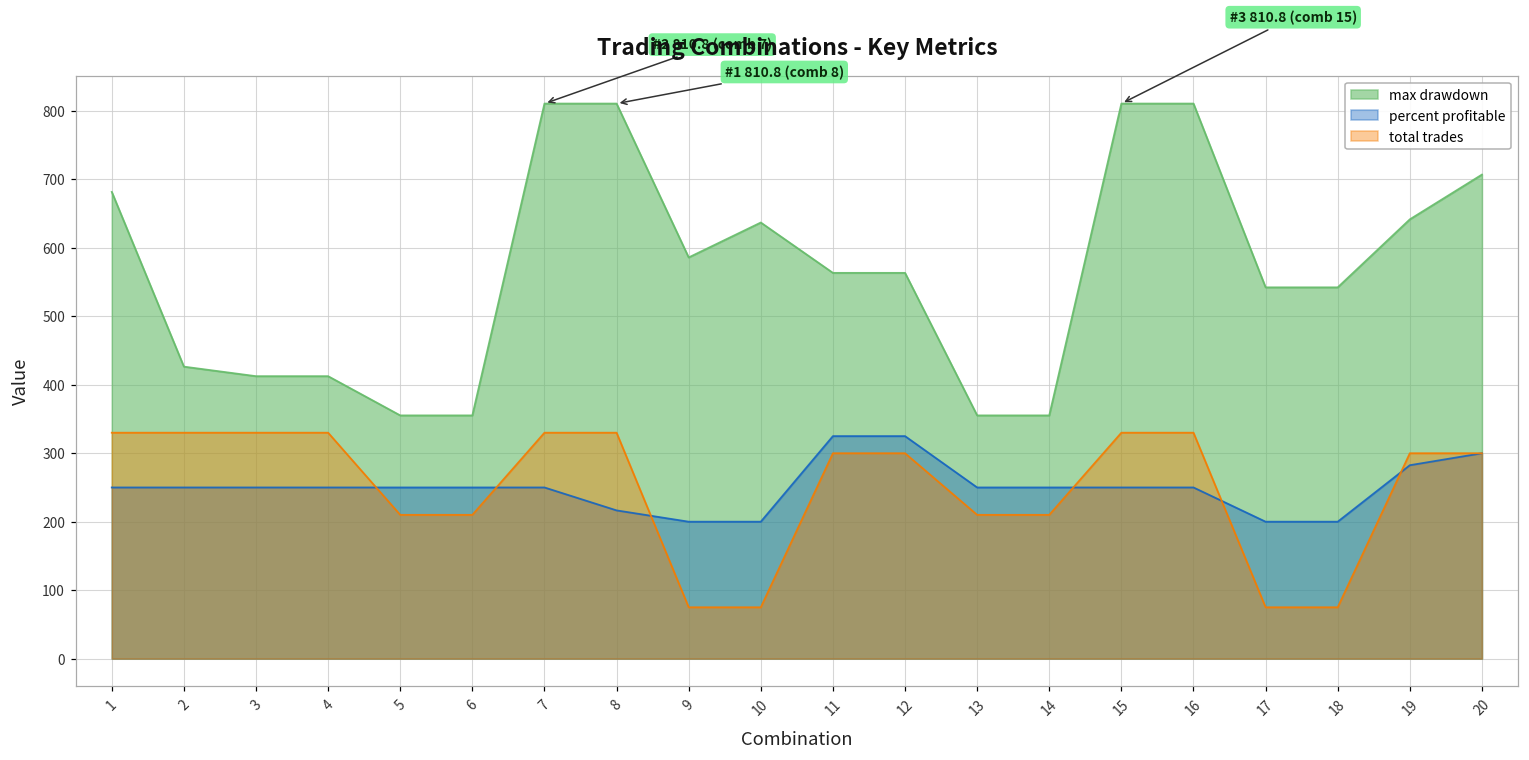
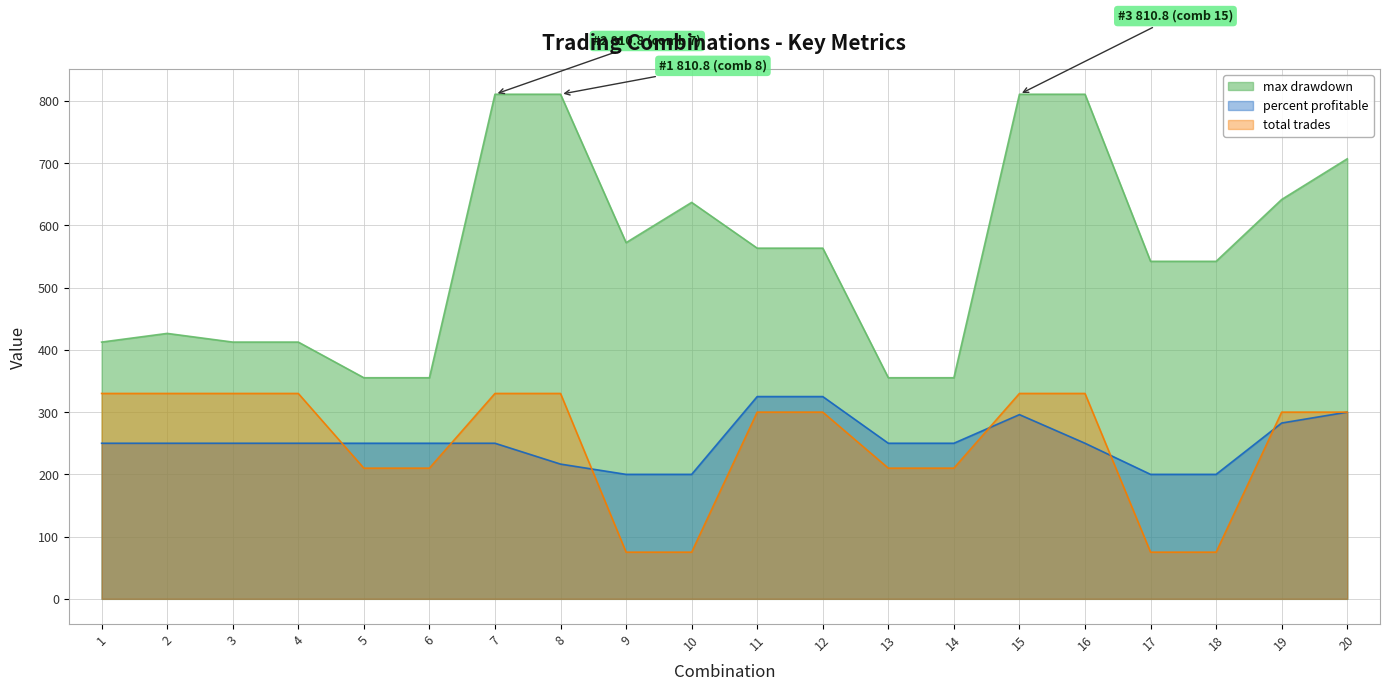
  {
    "max drawdown": {
-     "1": 680,
+     "1": 410,
      "2": 430,
      "3": 410,
      "4": 410,
      "5": 360,
      "6": 360,
      "7": 810,
-     "9": 590,
+     "9": 570,
      "10": 640,
      "11": 560,
      "12": 560,
      "13": 360,
      "14": 360,
      "15": 810,
      "17": 540,
      "18": 540,
      "19": 640,
      "20": 710
    },
    "percent profitable": {
      "1": 250,
      "2": 250,
      "3": 250,
      "4": 250,
      "5": 250,
      "6": 250,
      "7": 250,
      "8": 220,
      "9": 200,
      "10": 200,
      "11": 330,
      "12": 330,
      "13": 250,
      "14": 250,
-     "15": 250,
+     "15": 300,
      "16": 250,
      "17": 200,
      "18": 200,
      "19": 280
    },
    "total trades": {
      "1": 330,
      "2": 330,
      "3": 330,
      "4": 330,
      "5": 210,
      "6": 210,
      "7": 330,
      "8": 330,
      "9": 80,
      "10": 80,
      "11": 300,
      "12": 300,
      "13": 210,
      "14": 210,
      "15": 330,
      "16": 330,
      "17": 80,
      "18": 80,
      "19": 300
    }
  }
